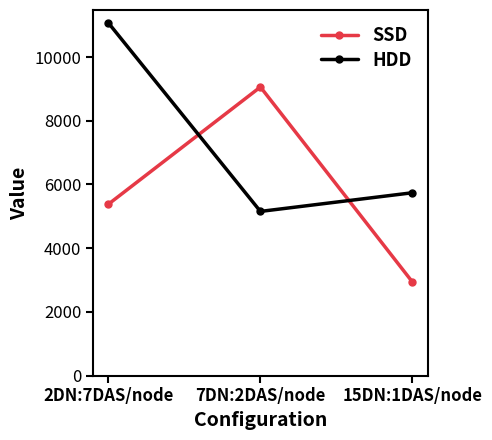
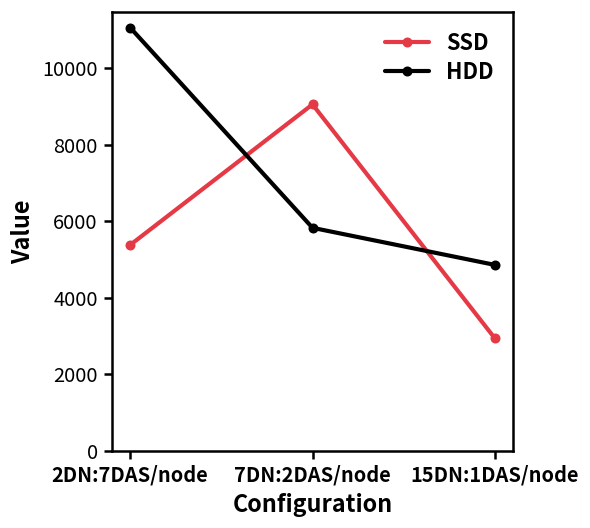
  {
    "SSD": {
      "2DN:7DAS/node": 5400,
      "7DN:2DAS/node": 9100,
      "15DN:1DAS/node": 2900
    },
    "HDD": {
      "2DN:7DAS/node": 11100,
-     "7DN:2DAS/node": 5200,
-     "15DN:1DAS/node": 5700
+     "7DN:2DAS/node": 5800,
+     "15DN:1DAS/node": 4900
    }
  }
